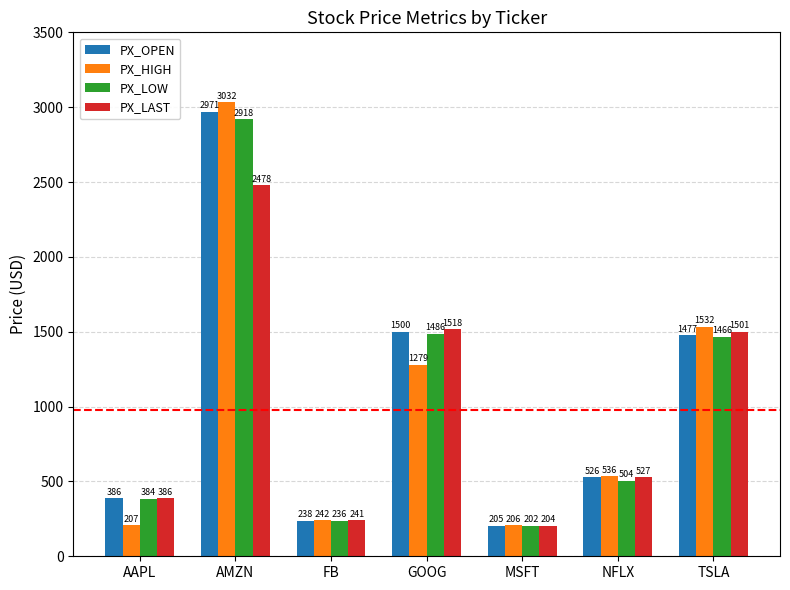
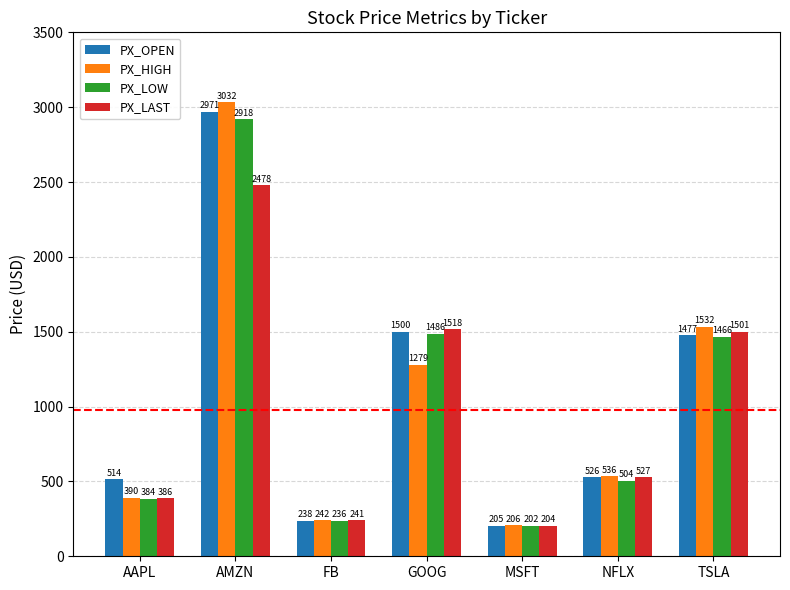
  {
    "PX_OPEN": {
-     "AAPL": 386,
+     "AAPL": 514,
      "AMZN": 2971,
      "FB": 238,
      "GOOG": 1500,
      "MSFT": 205,
      "NFLX": 526,
      "TSLA": 1477
    },
    "PX_HIGH": {
-     "AAPL": 207,
+     "AAPL": 390,
      "AMZN": 3032,
      "FB": 242,
      "GOOG": 1279,
      "MSFT": 206,
      "NFLX": 536,
      "TSLA": 1532
    },
    "PX_LOW": {
      "AAPL": 384,
      "AMZN": 2918,
      "FB": 236,
      "GOOG": 1486,
      "MSFT": 202,
      "NFLX": 504,
      "TSLA": 1466
    },
    "PX_LAST": {
      "AAPL": 386,
      "AMZN": 2478,
      "FB": 241,
      "GOOG": 1518,
      "MSFT": 204,
      "NFLX": 527,
      "TSLA": 1501
    }
  }
